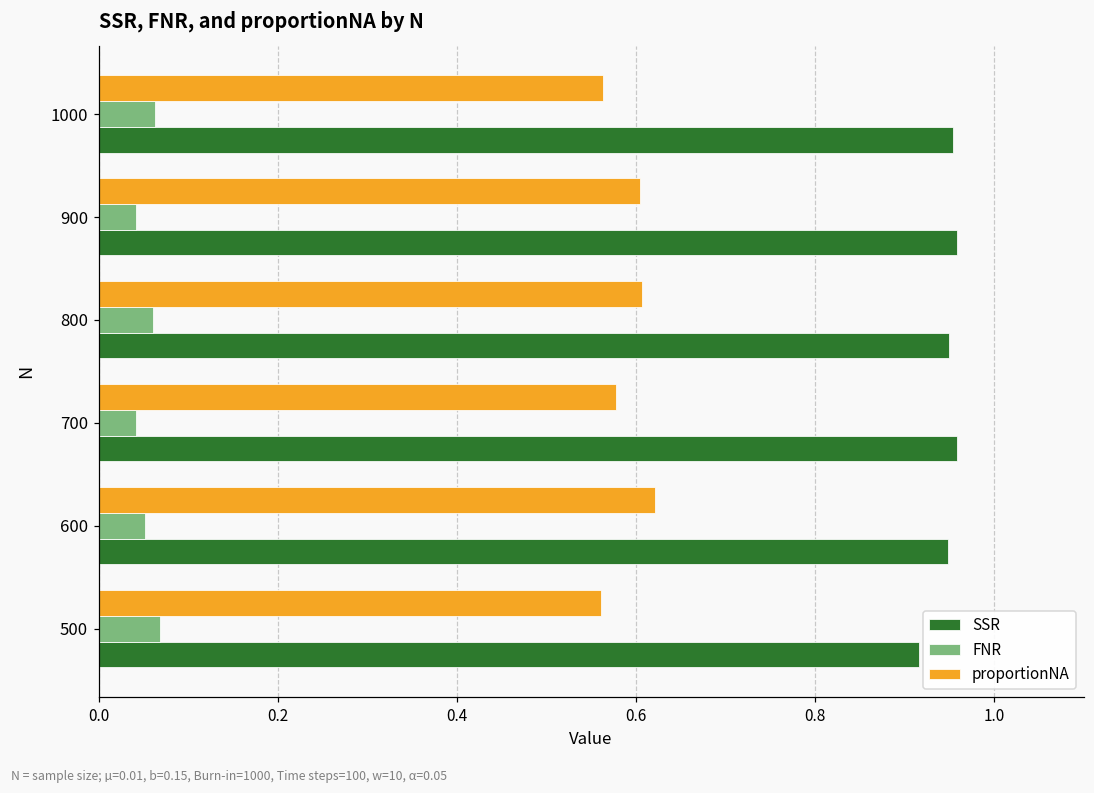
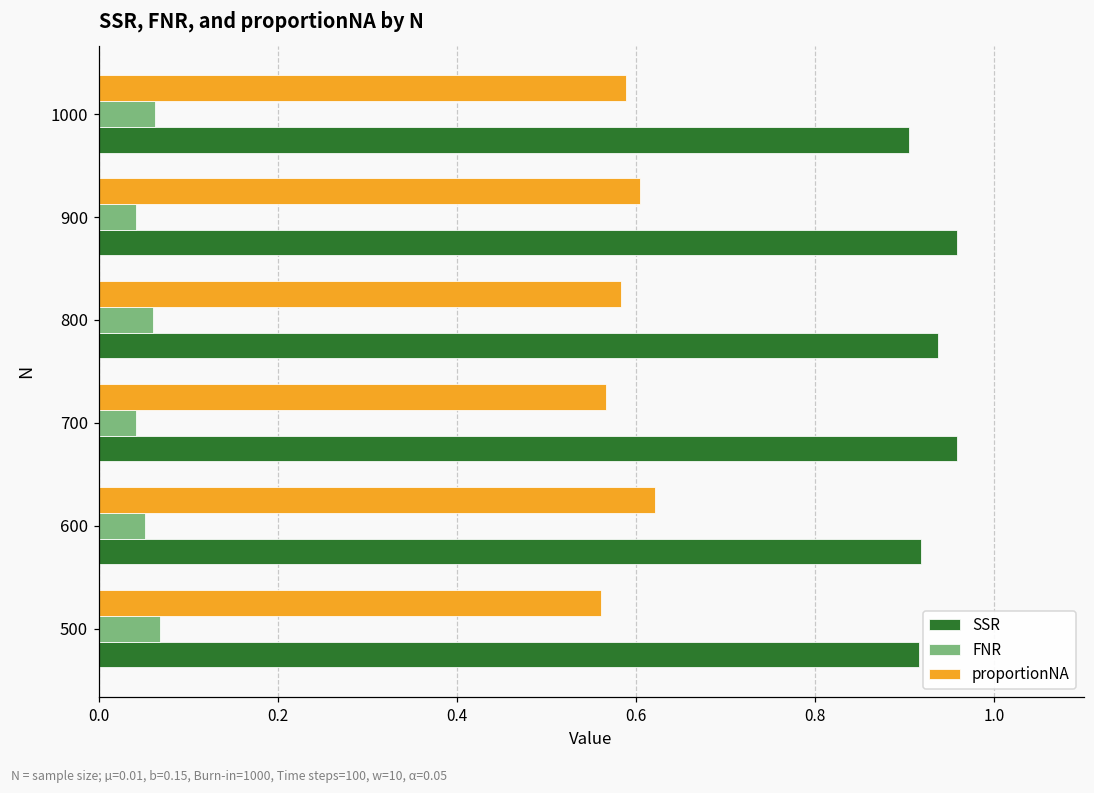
  {
    "SSR": {
-     "1000": 0.95,
+     "1000": 0.91,
      "900": 0.96,
-     "800": 0.95,
+     "800": 0.94,
      "700": 0.96,
-     "600": 0.95,
+     "600": 0.92,
      "500": 0.92
    },
    "FNR": {
      "1000": 0.06,
      "900": 0.04,
      "800": 0.06,
      "700": 0.04,
      "600": 0.05,
      "500": 0.07
    },
    "proportionNA": {
-     "1000": 0.56,
+     "1000": 0.59,
      "900": 0.61,
-     "800": 0.61,
-     "700": 0.58,
+     "800": 0.58,
+     "700": 0.57,
      "600": 0.62,
      "500": 0.56
    }
  }
